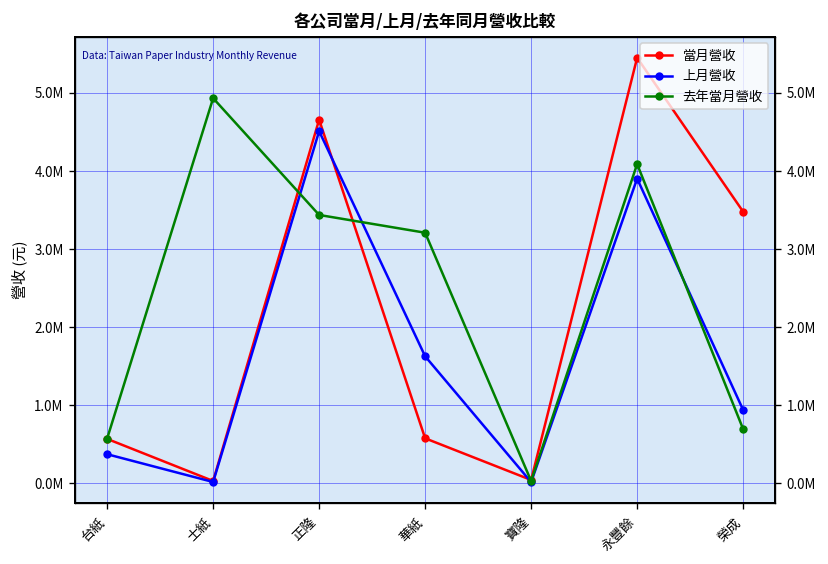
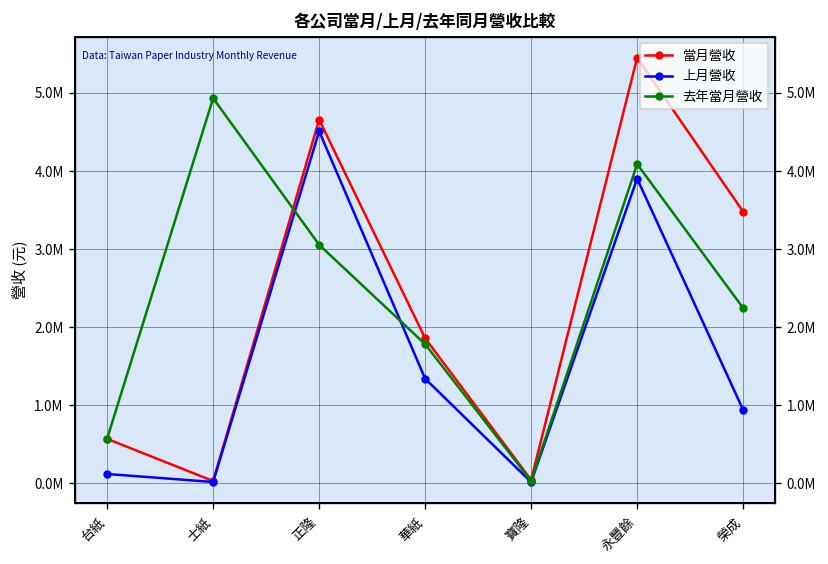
  {
    "當月營收": {
      "正隆": 4700000,
-     "華紙": 600000,
+     "華紙": 1900000,
      "永豐餘": 5500000,
      "榮成": 3500000
    },
    "上月營收": {
-     "台紙": 400000,
+     "台紙": 100000,
      "正隆": 4500000,
-     "華紙": 1600000,
+     "華紙": 1300000,
      "永豐餘": 3900000,
      "榮成": 900000
    },
    "去年當月營收": {
      "士紙": 4900000,
-     "正隆": 3400000,
-     "華紙": 3200000,
+     "正隆": 3100000,
+     "華紙": 1800000,
      "永豐餘": 4100000,
-     "榮成": 700000
+     "榮成": 2200000
    }
  }
